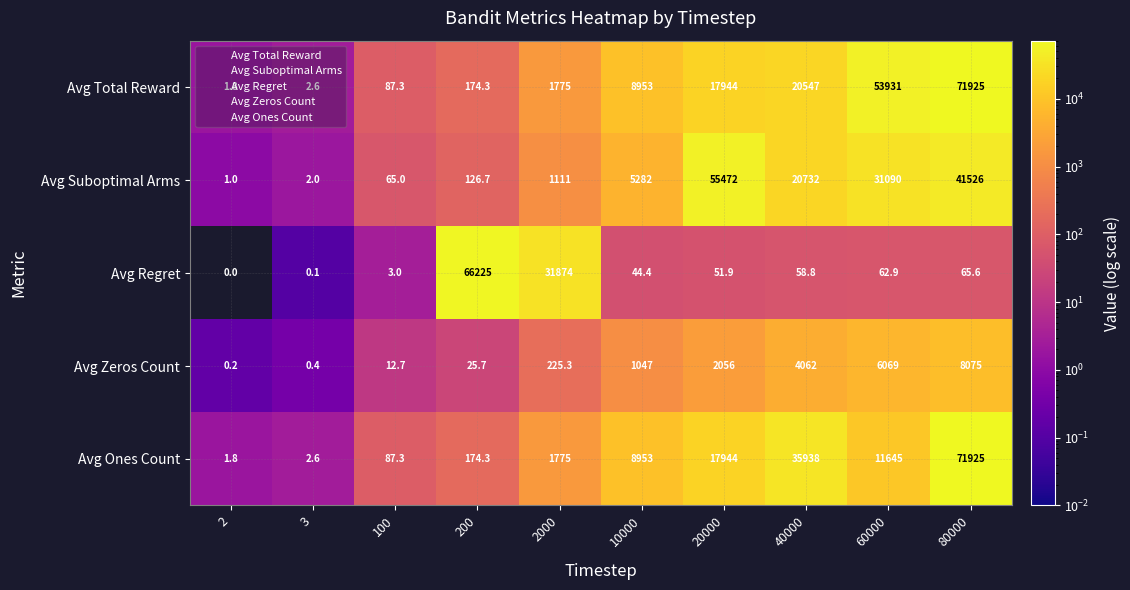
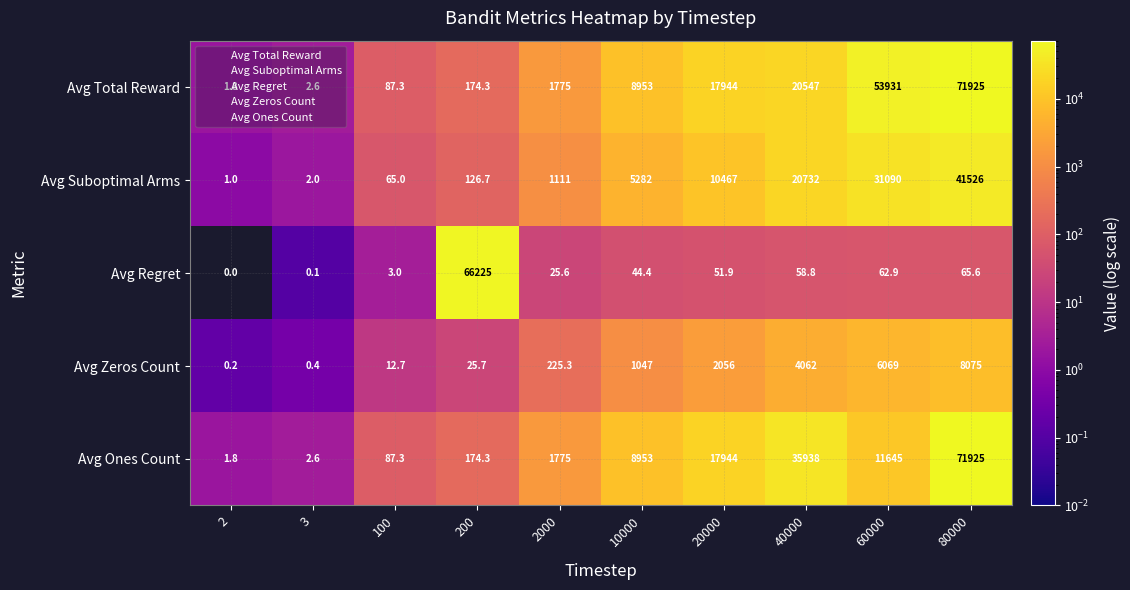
  {
    "Avg Total Reward": {
      "100": 87.3,
      "200": 174.3,
      "2000": 1775,
      "10000": 8953,
      "20000": 17944,
      "40000": 20547,
      "60000": 53931,
      "80000": 71925
    },
    "Avg Suboptimal Arms": {
      "2": 1.0,
      "3": 2.0,
      "100": 65.0,
      "200": 126.7,
      "2000": 1111,
      "10000": 5282,
-     "20000": 55472,
+     "20000": 10467,
      "40000": 20732,
      "60000": 31090,
      "80000": 41526
    },
    "Avg Regret": {
      "2": 0.0,
      "3": 0.1,
      "100": 3.0,
      "200": 66225,
-     "2000": 31874,
+     "2000": 25.6,
      "10000": 44.4,
      "20000": 51.9,
      "40000": 58.8,
      "60000": 62.9,
      "80000": 65.6
    },
    "Avg Zeros Count": {
      "2": 0.2,
      "3": 0.4,
      "100": 12.7,
      "200": 25.7,
      "2000": 225.3,
      "10000": 1047,
      "20000": 2056,
      "40000": 4062,
      "60000": 6069,
      "80000": 8075
    },
    "Avg Ones Count": {
      "2": 1.8,
      "3": 2.6,
      "100": 87.3,
      "200": 174.3,
      "2000": 1775,
      "10000": 8953,
      "20000": 17944,
      "40000": 35938,
      "60000": 11645,
      "80000": 71925
    }
  }
